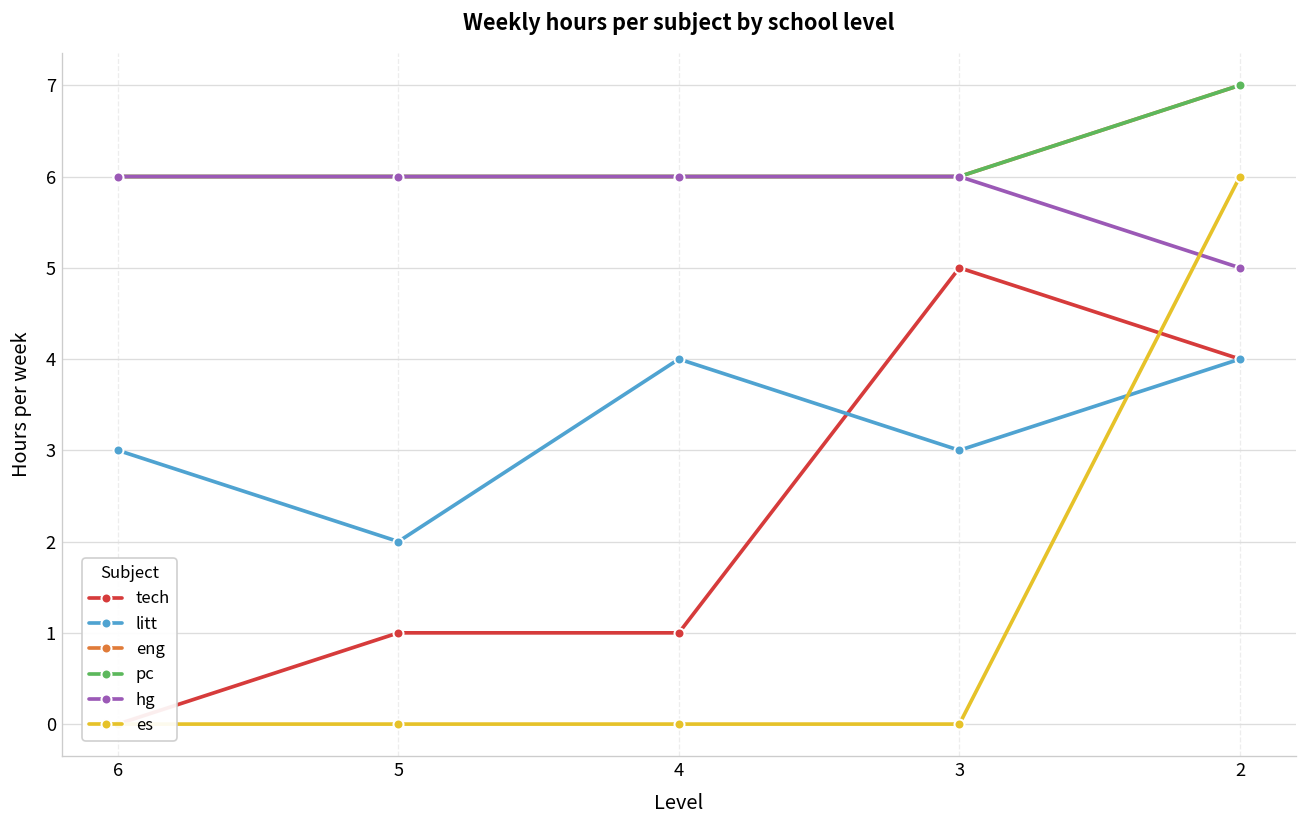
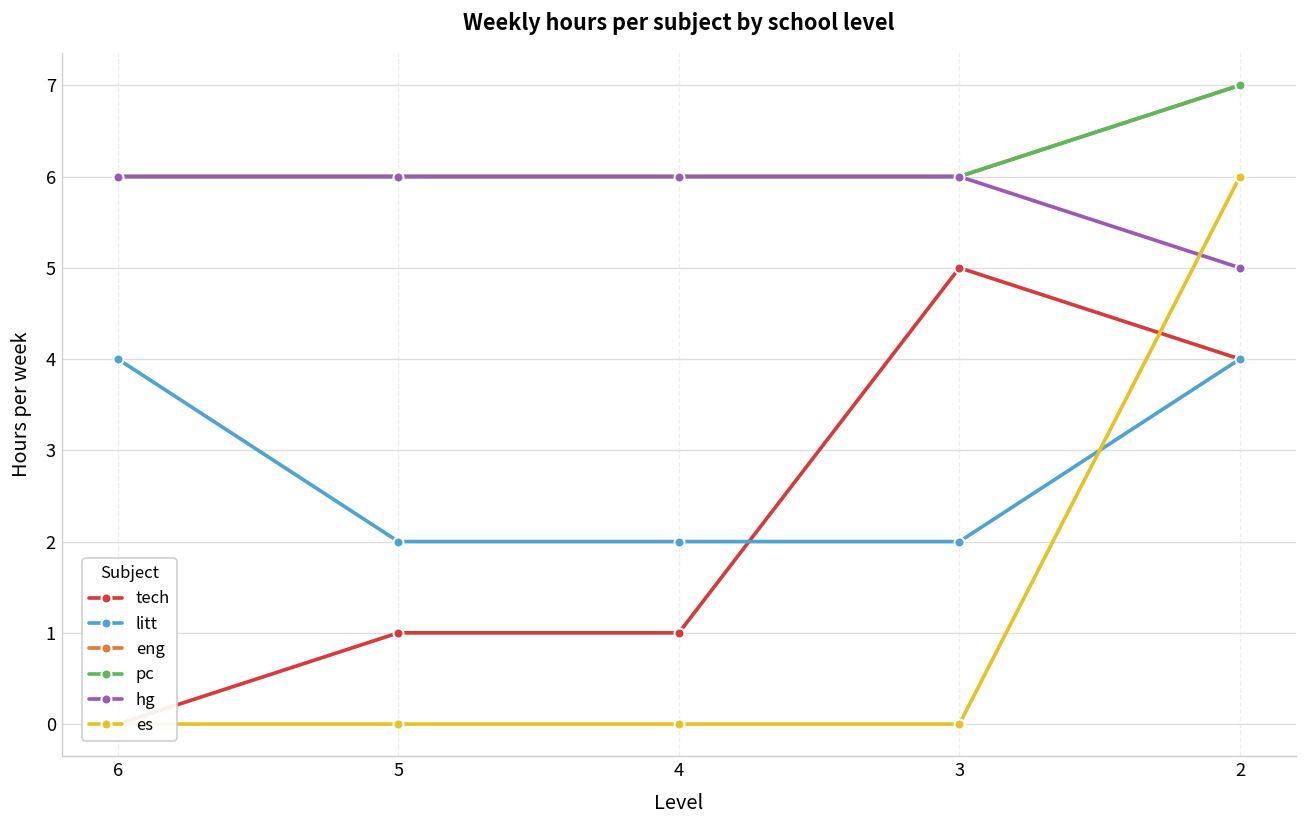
  {
    "tech": {
      "5": 1,
      "4": 1,
      "3": 5
    },
    "litt": {
-     "6": 3,
+     "6": 4,
      "5": 2,
-     "4": 4,
-     "3": 3
+     "4": 2,
+     "3": 2
    },
    "pc": {
      "2": 7
    },
    "hg": {
      "2": 5
    },
    "es": {
      "5": 0,
      "4": 0,
      "3": 0,
      "2": 6
    }
  }
